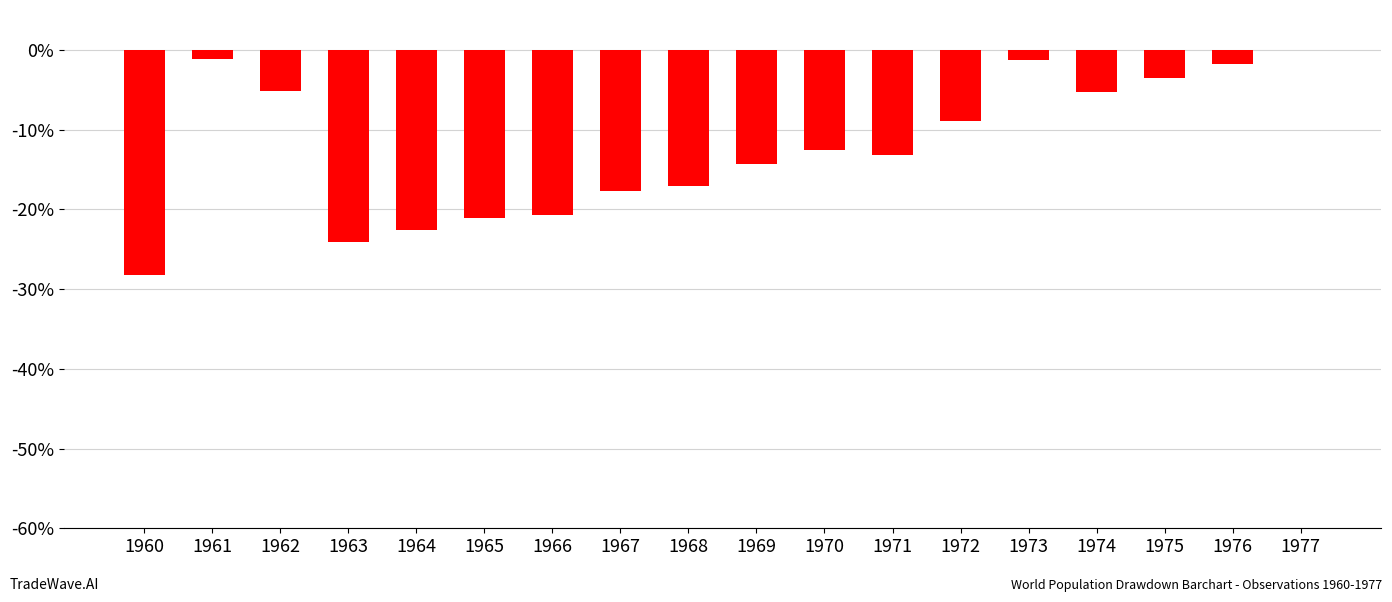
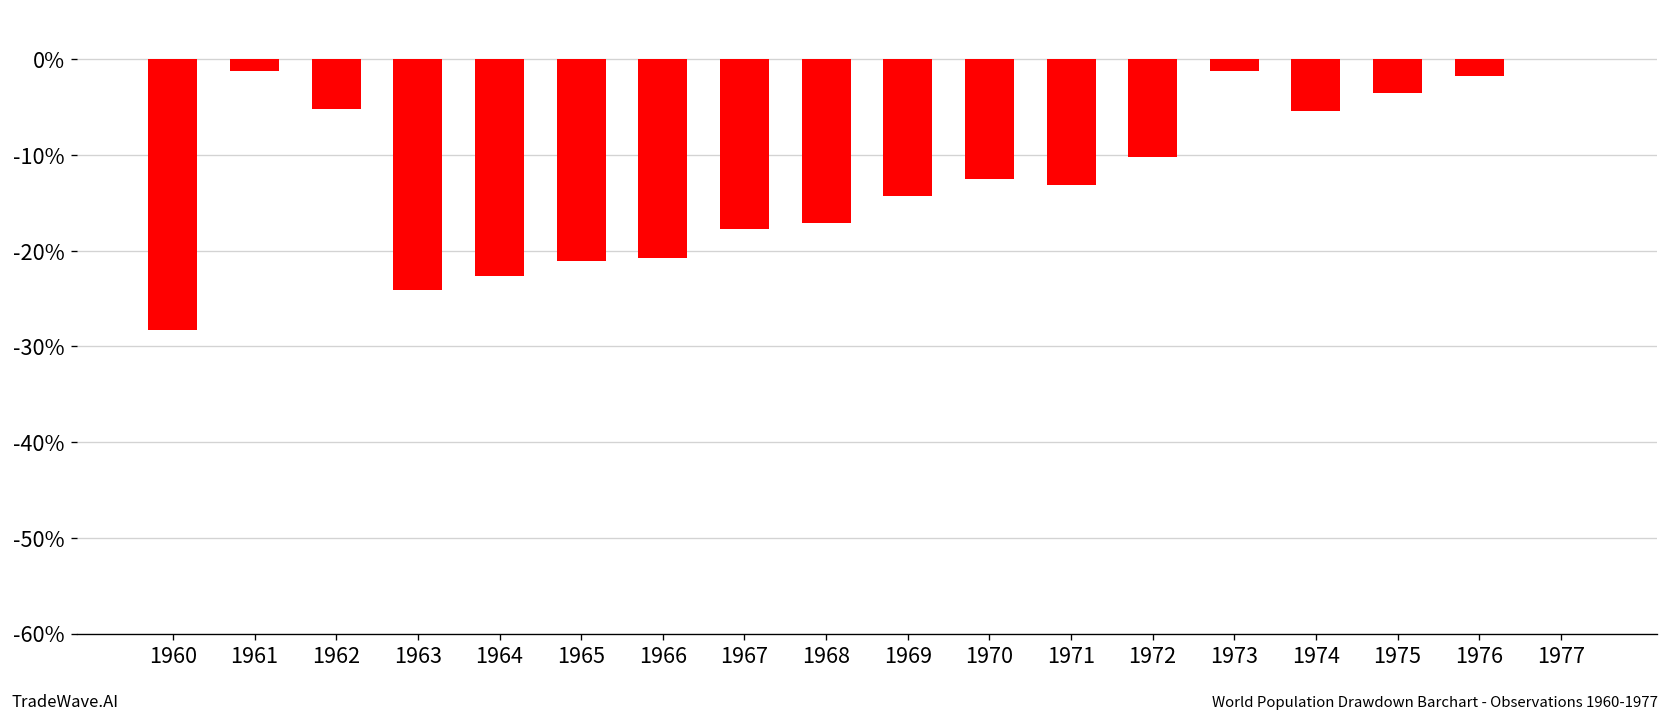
  {
    "1960": "-28%",
    "1961": "-1%",
    "1962": "-5%",
    "1963": "-24%",
    "1964": "-23%",
    "1965": "-21%",
    "1966": "-21%",
    "1967": "-18%",
    "1968": "-17%",
    "1969": "-14%",
    "1970": "-13%",
    "1971": "-13%",
-   "1972": "-9%",
+   "1972": "-10%",
    "1973": "-1%",
    "1974": "-5%",
    "1975": "-4%",
    "1976": "-2%",
    "1977": "0%"
  }
